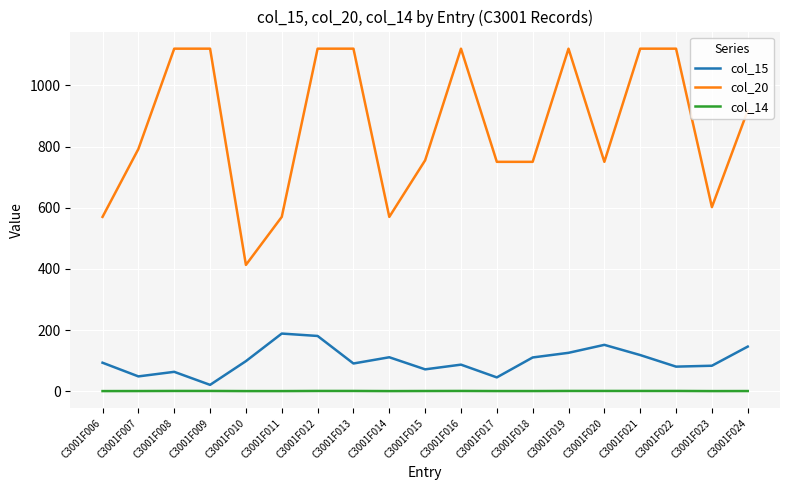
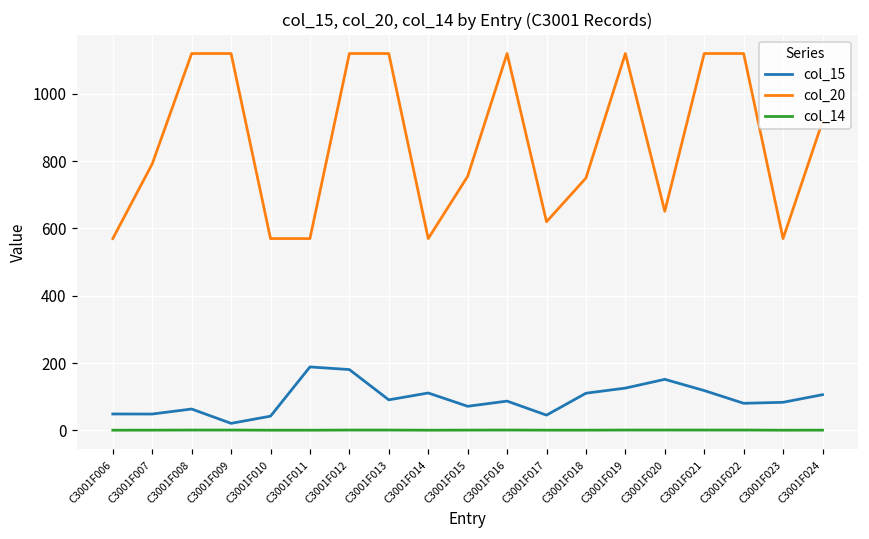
  {
    "col_15": {
-     "C3001F006": 90,
+     "C3001F006": 50,
      "C3001F007": 50,
      "C3001F008": 60,
      "C3001F009": 20,
-     "C3001F010": 100,
+     "C3001F010": 40,
      "C3001F011": 190,
      "C3001F012": 180,
      "C3001F013": 90,
      "C3001F014": 110,
      "C3001F015": 70,
      "C3001F016": 90,
      "C3001F017": 50,
      "C3001F018": 110,
      "C3001F019": 130,
      "C3001F020": 150,
      "C3001F021": 120,
      "C3001F022": 80,
      "C3001F023": 80,
-     "C3001F024": 150
+     "C3001F024": 110
    },
    "col_20": {
      "C3001F006": 570,
      "C3001F007": 790,
      "C3001F008": 1120,
      "C3001F009": 1120,
-     "C3001F010": 410,
+     "C3001F010": 570,
      "C3001F011": 570,
      "C3001F012": 1120,
      "C3001F013": 1120,
      "C3001F014": 570,
      "C3001F015": 760,
      "C3001F016": 1120,
-     "C3001F017": 750,
+     "C3001F017": 620,
      "C3001F018": 750,
      "C3001F019": 1120,
-     "C3001F020": 750,
+     "C3001F020": 650,
      "C3001F021": 1120,
      "C3001F022": 1120,
-     "C3001F023": 600
+     "C3001F023": 570
    },
    "col_14": {
      "C3001F006": 0,
      "C3001F007": 0,
      "C3001F008": 0,
      "C3001F009": 0,
      "C3001F010": 0,
      "C3001F011": 0,
      "C3001F012": 0,
      "C3001F013": 0,
      "C3001F014": 0,
      "C3001F015": 0,
      "C3001F016": 0,
      "C3001F017": 0,
      "C3001F018": 0,
      "C3001F019": 0,
      "C3001F020": 0,
      "C3001F021": 0,
      "C3001F022": 0,
      "C3001F023": 0,
      "C3001F024": 0
    }
  }
